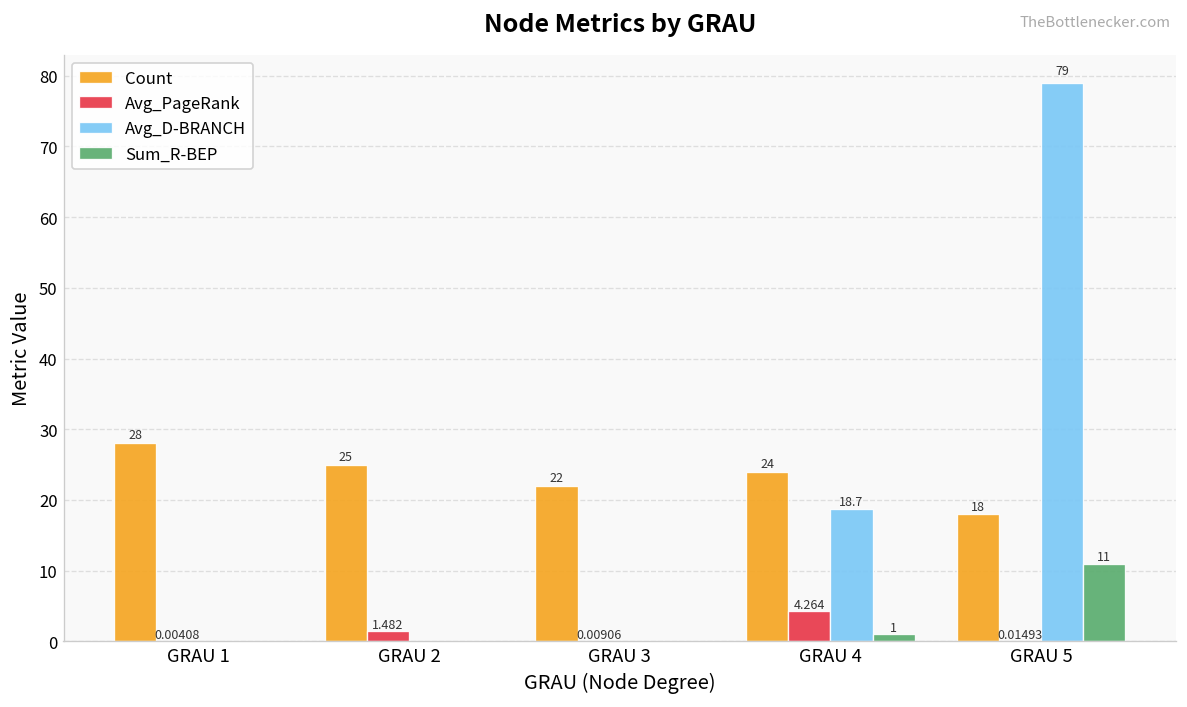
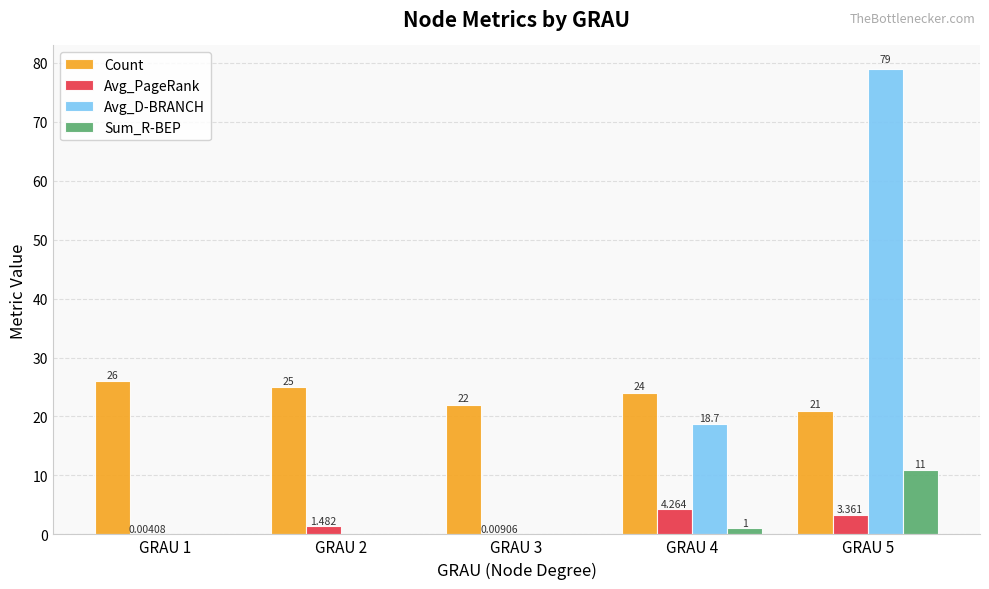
  {
    "Count": {
-     "GRAU 1": 28,
+     "GRAU 1": 26,
      "GRAU 2": 25,
      "GRAU 3": 22,
      "GRAU 4": 24,
-     "GRAU 5": 18
+     "GRAU 5": 21
    },
    "Avg_PageRank": {
      "GRAU 1": 0.00408,
      "GRAU 2": 1.482,
      "GRAU 3": 0.00906,
      "GRAU 4": 4.264,
-     "GRAU 5": 0.01493
+     "GRAU 5": 3.361
    },
    "Avg_D-BRANCH": {
      "GRAU 4": 18.7,
      "GRAU 5": 79
    },
    "Sum_R-BEP": {
      "GRAU 4": 1,
      "GRAU 5": 11
    }
  }
